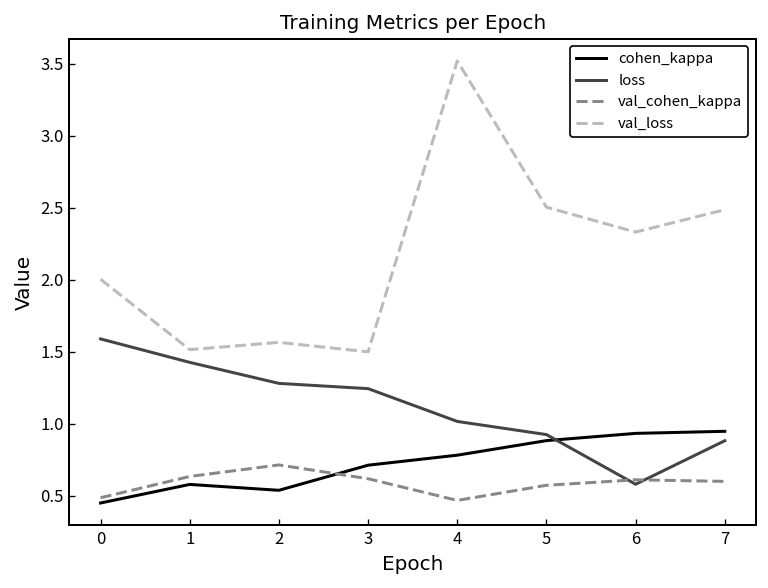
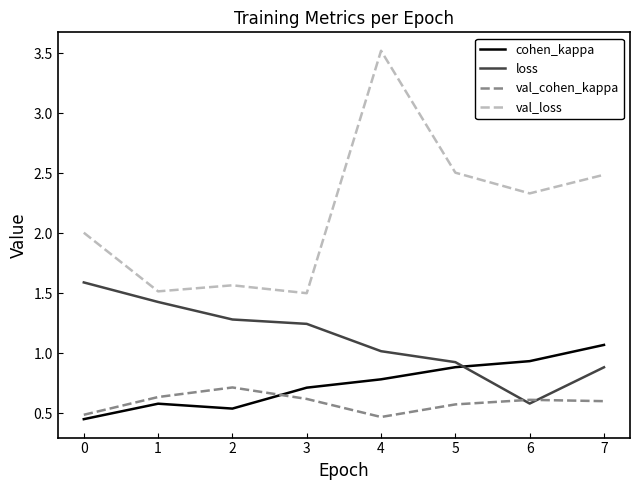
  {
    "cohen_kappa": {
      "0": 0.45,
      "1": 0.58,
      "2": 0.54,
      "3": 0.71,
      "4": 0.78,
      "5": 0.88,
      "6": 0.93,
-     "7": 0.95
+     "7": 1.07
    },
    "loss": {
      "0": 1.59,
      "1": 1.43,
      "2": 1.28,
      "3": 1.24,
      "4": 1.02,
      "5": 0.93,
      "6": 0.58,
      "7": 0.88
    },
    "val_cohen_kappa": {
      "0": 0.49,
      "1": 0.64,
      "2": 0.72,
      "3": 0.62,
      "4": 0.47,
      "5": 0.57,
      "6": 0.61,
      "7": 0.60
    },
    "val_loss": {
      "0": 2.00,
      "1": 1.52,
      "2": 1.57,
      "3": 1.50,
      "4": 3.52,
      "5": 2.50,
      "6": 2.33,
      "7": 2.49
    }
  }
